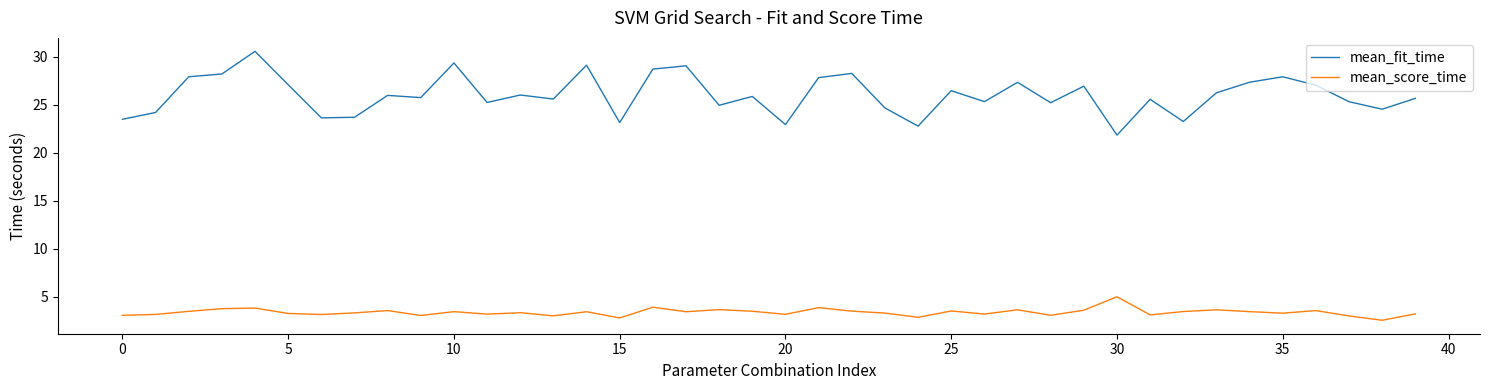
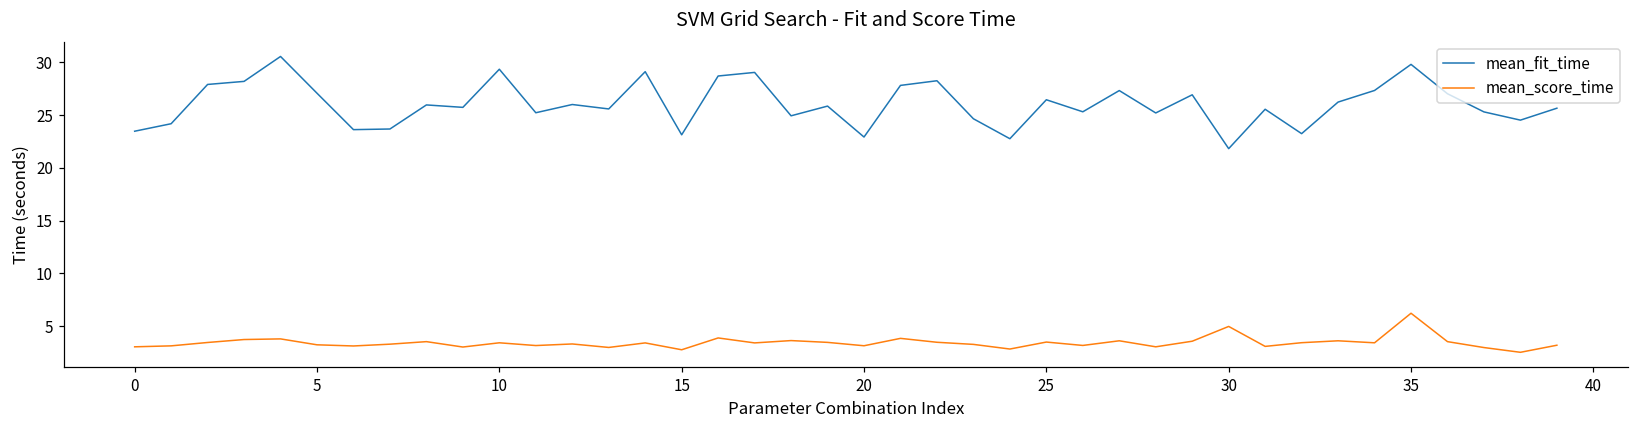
  {
    "mean_fit_time": {
      "0": 23,
      "5": 27,
      "10": 29,
      "15": 23,
      "20": 23,
      "25": 26,
      "30": 22,
-     "35": 28
+     "35": 30
    },
    "mean_score_time": {
      "0": 3,
      "5": 3,
      "10": 3,
      "15": 3,
      "20": 3,
      "25": 4,
      "30": 5,
-     "35": 3
+     "35": 6
    }
  }
